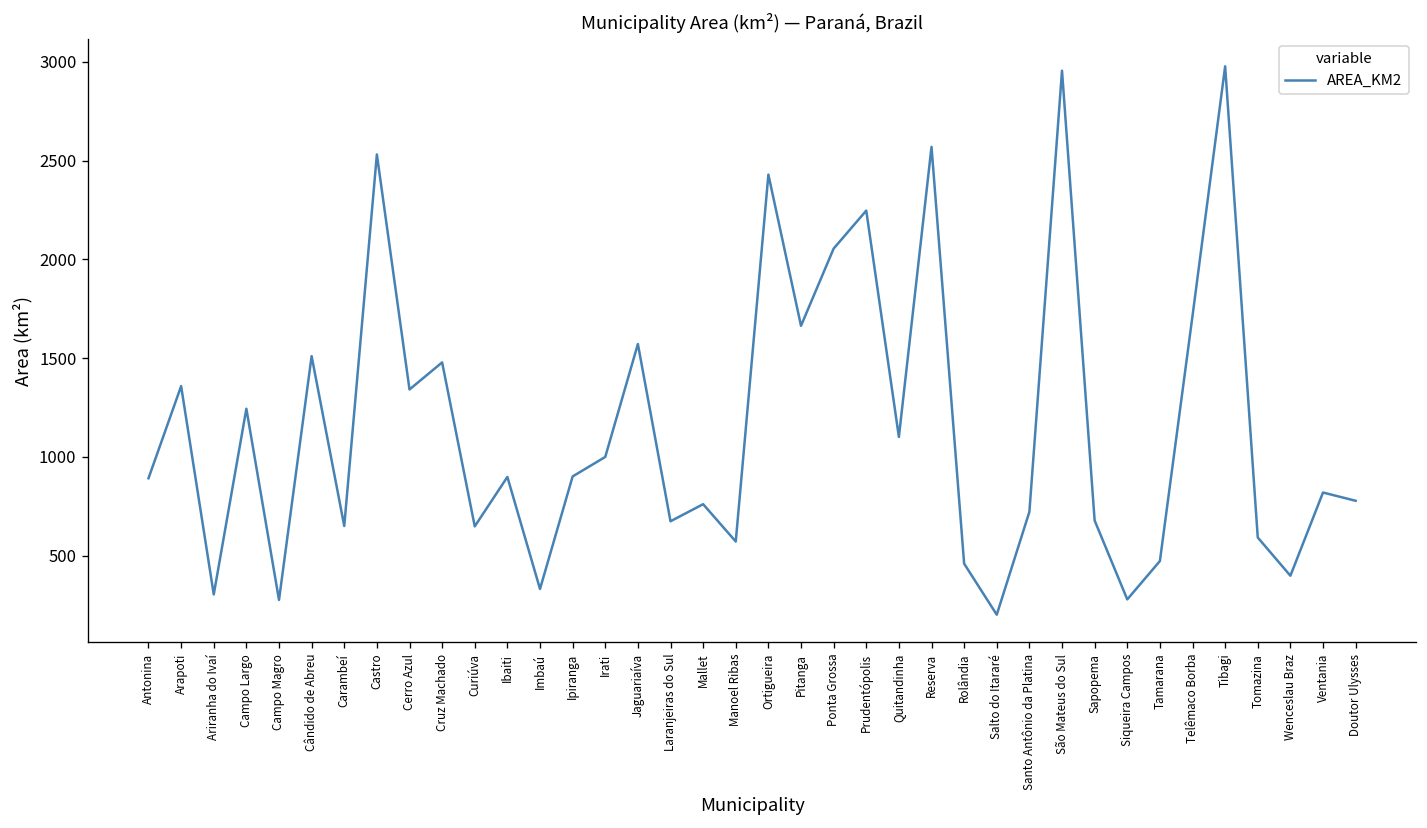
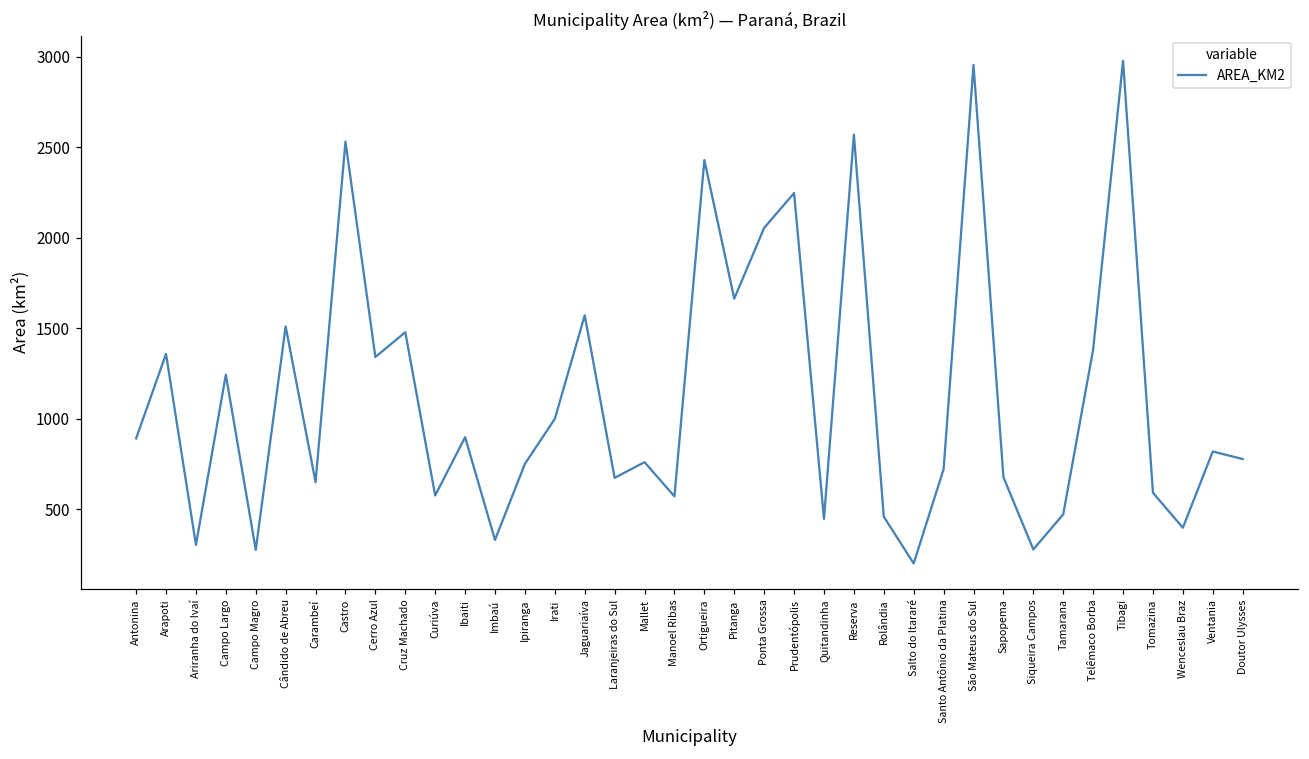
  {
    "Antonina": 890,
    "Arapoti": 1360,
    "Ariranha do Ivaí": 300,
    "Campo Largo": 1240,
    "Campo Magro": 280,
    "Cândido de Abreu": 1510,
    "Carambeí": 650,
    "Castro": 2530,
    "Cerro Azul": 1340,
    "Cruz Machado": 1480,
-   "Curiúva": 650,
+   "Curiúva": 580,
    "Ibaiti": 900,
    "Imbaú": 330,
-   "Ipiranga": 900,
+   "Ipiranga": 750,
    "Irati": 1000,
    "Jaguariaíva": 1570,
    "Laranjeiras do Sul": 670,
    "Mallet": 760,
    "Manoel Ribas": 570,
    "Ortigueira": 2430,
    "Pitanga": 1660,
    "Ponta Grossa": 2050,
    "Prudentópolis": 2250,
-   "Quitandinha": 1100,
+   "Quitandinha": 450,
    "Reserva": 2570,
    "Rolândia": 460,
    "Salto do Itararé": 200,
    "Santo Antônio da Platina": 720,
    "São Mateus do Sul": 2960,
    "Sapopema": 680,
    "Siqueira Campos": 280,
    "Tamarana": 470,
-   "Telêmaco Borba": 1710,
+   "Telêmaco Borba": 1380,
    "Tibagi": 2980,
    "Tomazina": 590,
    "Wenceslau Braz": 400,
    "Ventania": 820,
    "Doutor Ulysses": 780
  }
